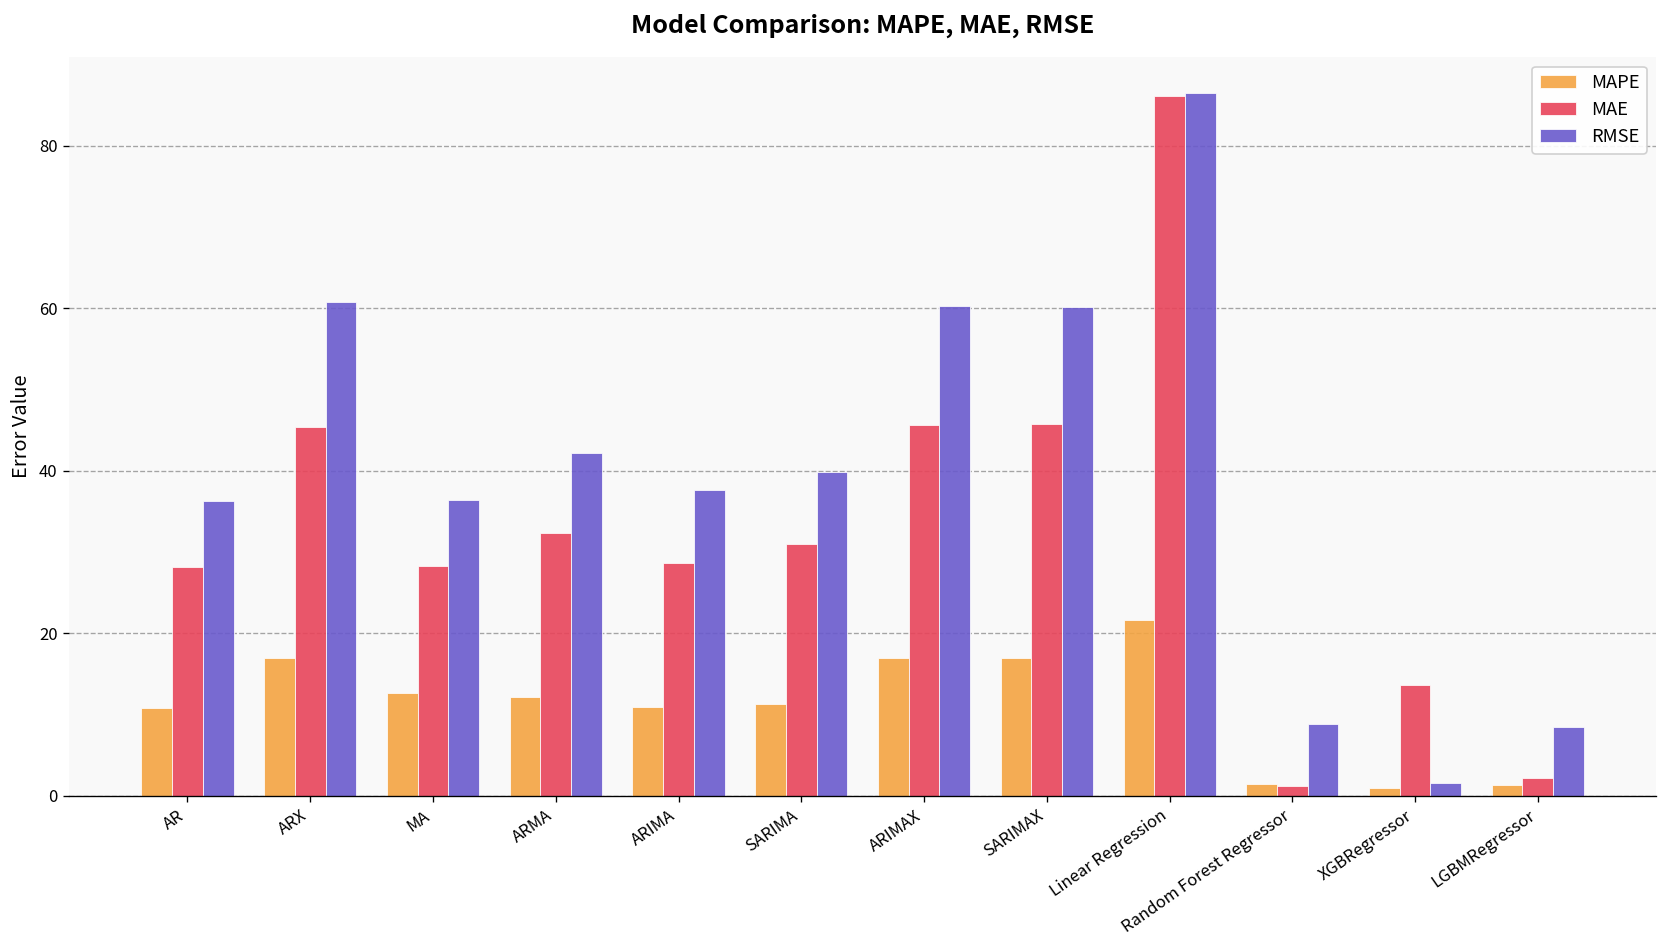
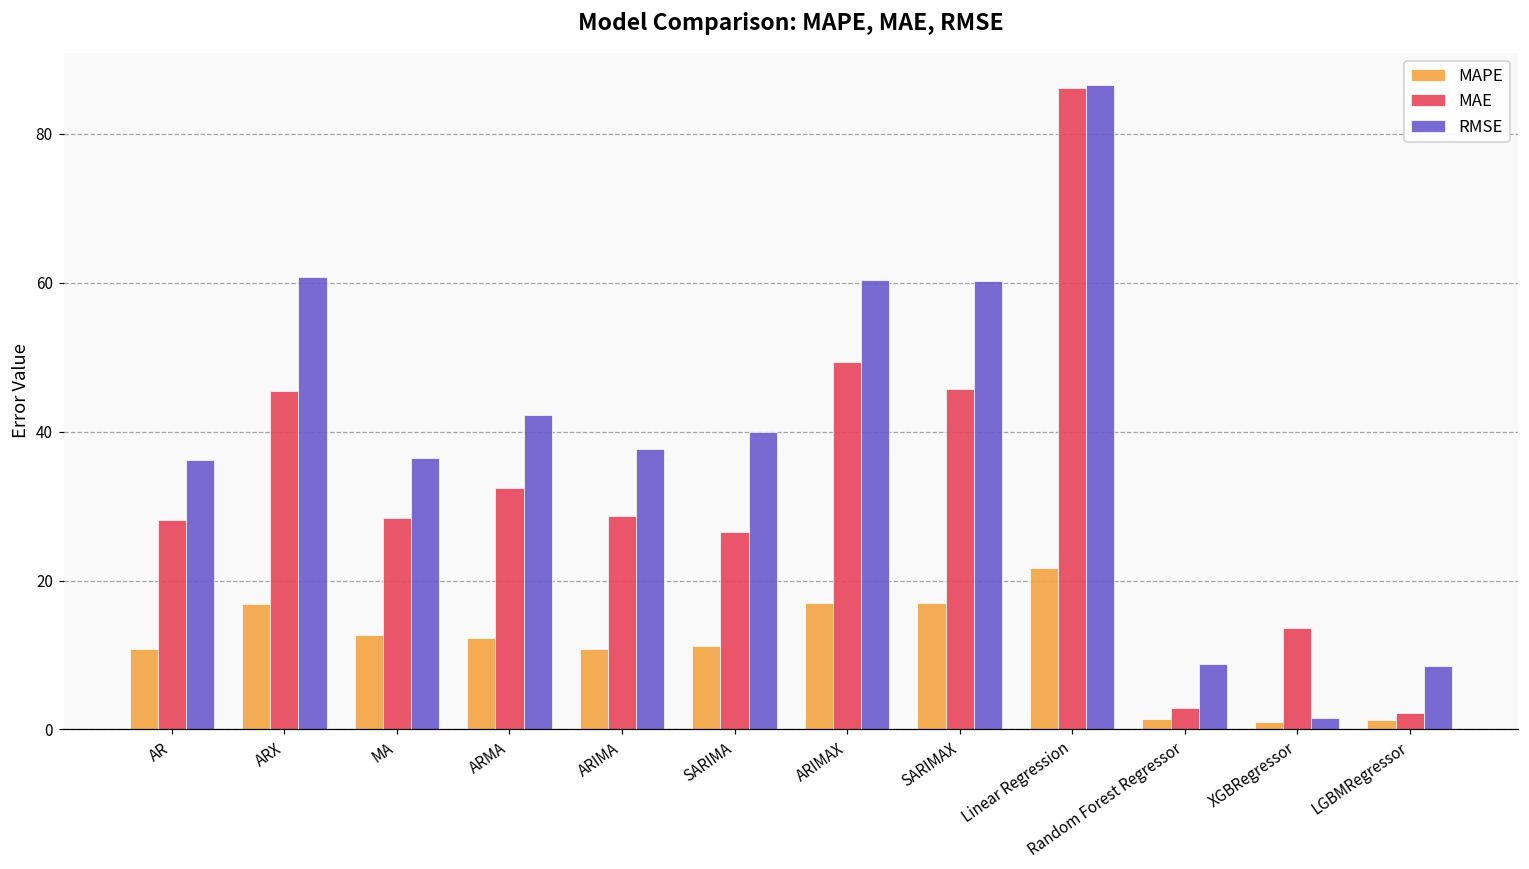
  {
    "MAPE": {
      "AR": 11,
      "ARX": 17,
      "MA": 13,
      "ARMA": 12,
      "ARIMA": 11,
      "SARIMA": 11,
      "ARIMAX": 17,
      "SARIMAX": 17,
      "Linear Regression": 22,
      "Random Forest Regressor": 1,
      "XGBRegressor": 1,
      "LGBMRegressor": 1
    },
    "MAE": {
      "AR": 28,
      "ARX": 45,
      "MA": 28,
      "ARMA": 32,
      "ARIMA": 29,
-     "SARIMA": 31,
-     "ARIMAX": 46,
+     "SARIMA": 27,
+     "ARIMAX": 49,
      "SARIMAX": 46,
      "Linear Regression": 86,
-     "Random Forest Regressor": 1,
+     "Random Forest Regressor": 3,
      "XGBRegressor": 14,
      "LGBMRegressor": 2
    },
    "RMSE": {
      "AR": 36,
      "ARX": 61,
      "MA": 36,
      "ARMA": 42,
      "ARIMA": 38,
      "SARIMA": 40,
      "ARIMAX": 60,
      "SARIMAX": 60,
      "Linear Regression": 87,
      "Random Forest Regressor": 9,
      "XGBRegressor": 2,
      "LGBMRegressor": 8
    }
  }
